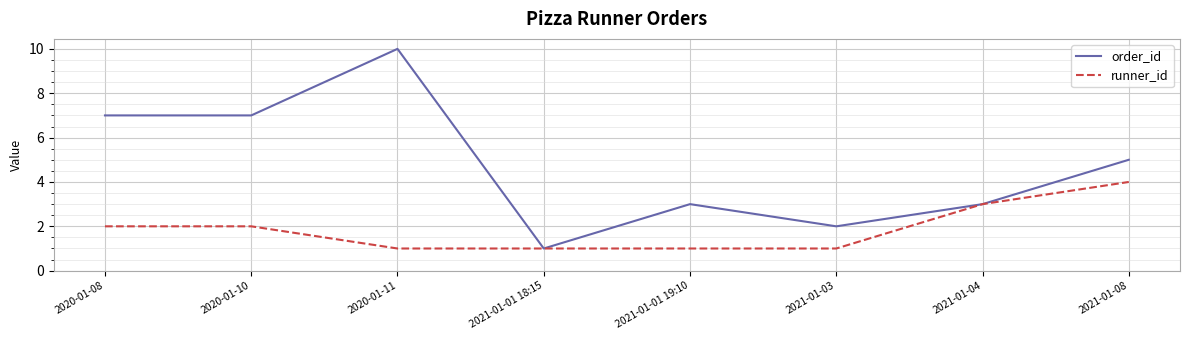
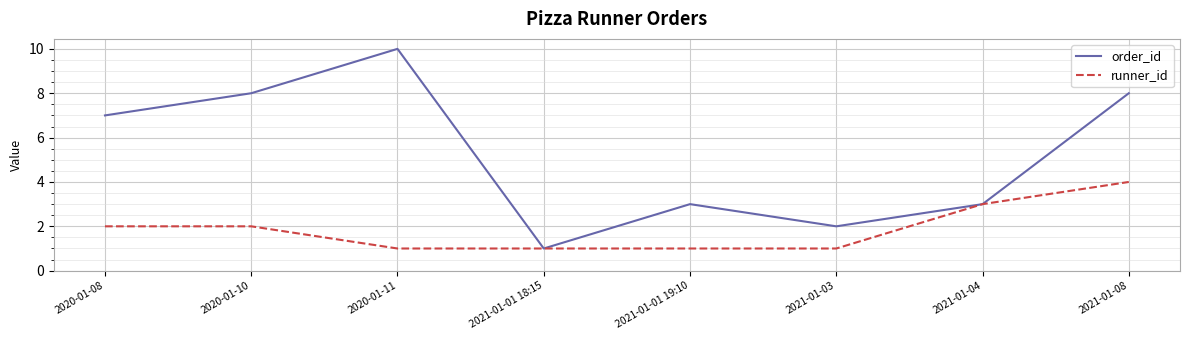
  {
    "order_id": {
      "2020-01-08": 7,
-     "2020-01-10": 7,
+     "2020-01-10": 8,
      "2020-01-11": 10,
      "2021-01-01 19:10": 3,
      "2021-01-03": 2,
-     "2021-01-08": 5
+     "2021-01-08": 8
    },
    "runner_id": {
      "2020-01-08": 2,
      "2020-01-10": 2,
      "2020-01-11": 1,
      "2021-01-01 19:10": 1,
      "2021-01-03": 1,
      "2021-01-08": 4
    }
  }
